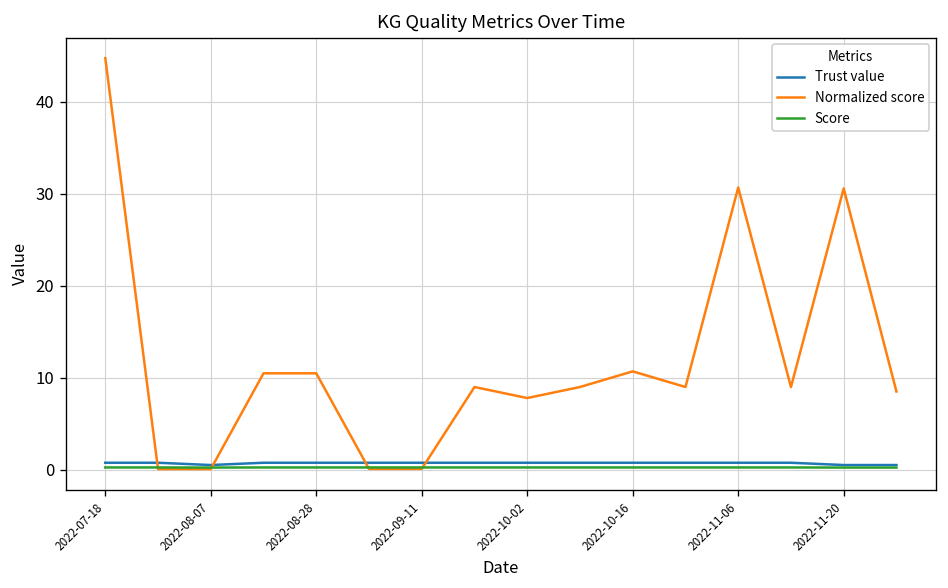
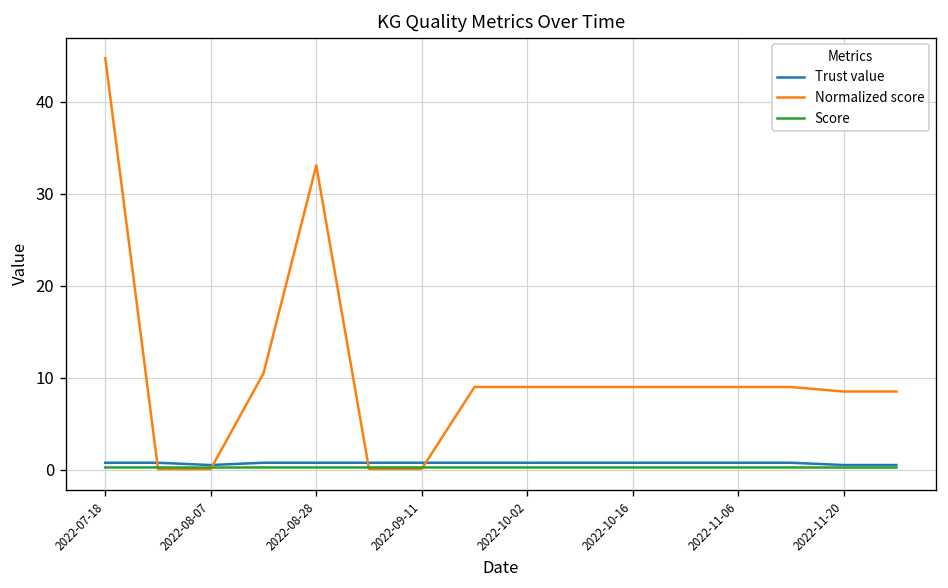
  {
    "Trust value": {
      "2022-07-18": 1,
      "2022-08-28": 1,
      "2022-09-11": 1,
      "2022-10-02": 1,
      "2022-10-16": 1,
      "2022-11-06": 1
    },
    "Normalized score": {
      "2022-07-18": 45,
-     "2022-08-28": 10,
-     "2022-10-02": 8,
-     "2022-10-16": 11,
-     "2022-11-06": 31,
-     "2022-11-20": 31
+     "2022-08-28": 33,
+     "2022-10-02": 9,
+     "2022-10-16": 9,
+     "2022-11-06": 9,
+     "2022-11-20": 8
    },
    "Score": {
      "2022-07-18": 0,
      "2022-08-28": 0,
      "2022-10-02": 0,
      "2022-10-16": 0,
      "2022-11-06": 0
    }
  }
